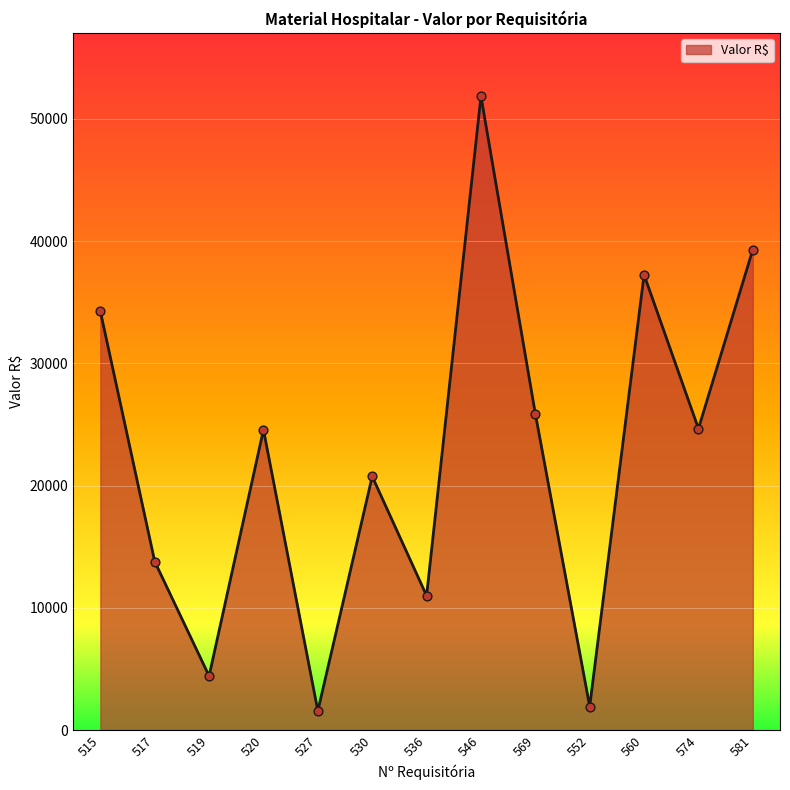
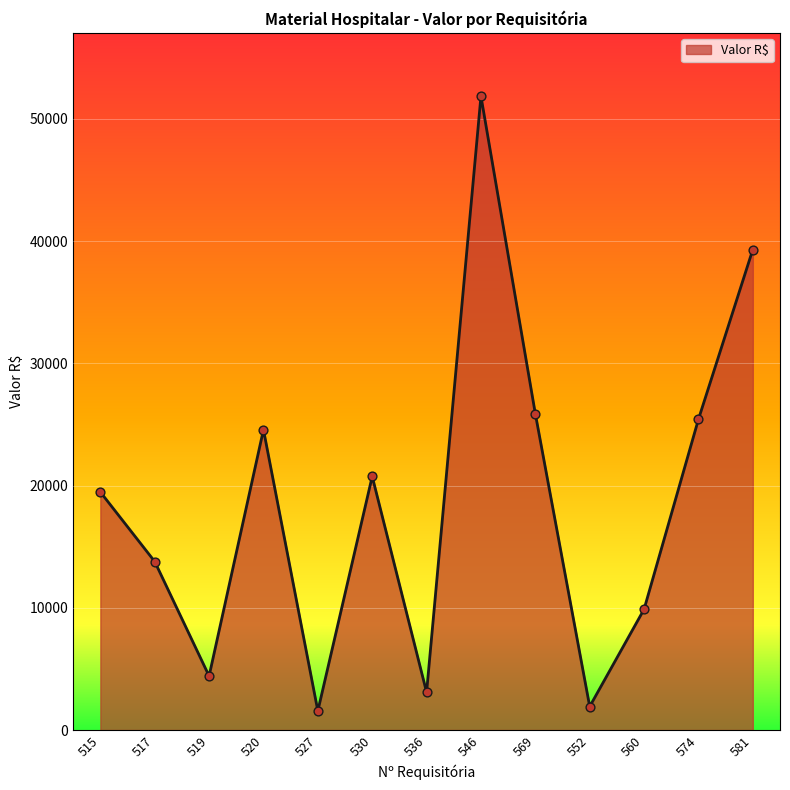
  {
-   "515": 34300,
+   "515": 19500,
    "517": 13800,
    "519": 4400,
    "520": 24600,
    "527": 1600,
    "530": 20700,
-   "536": 11000,
+   "536": 3100,
    "546": 51900,
    "569": 25900,
    "552": 1900,
-   "560": 37200,
-   "574": 24700,
+   "560": 9900,
+   "574": 25400,
    "581": 39300
  }
